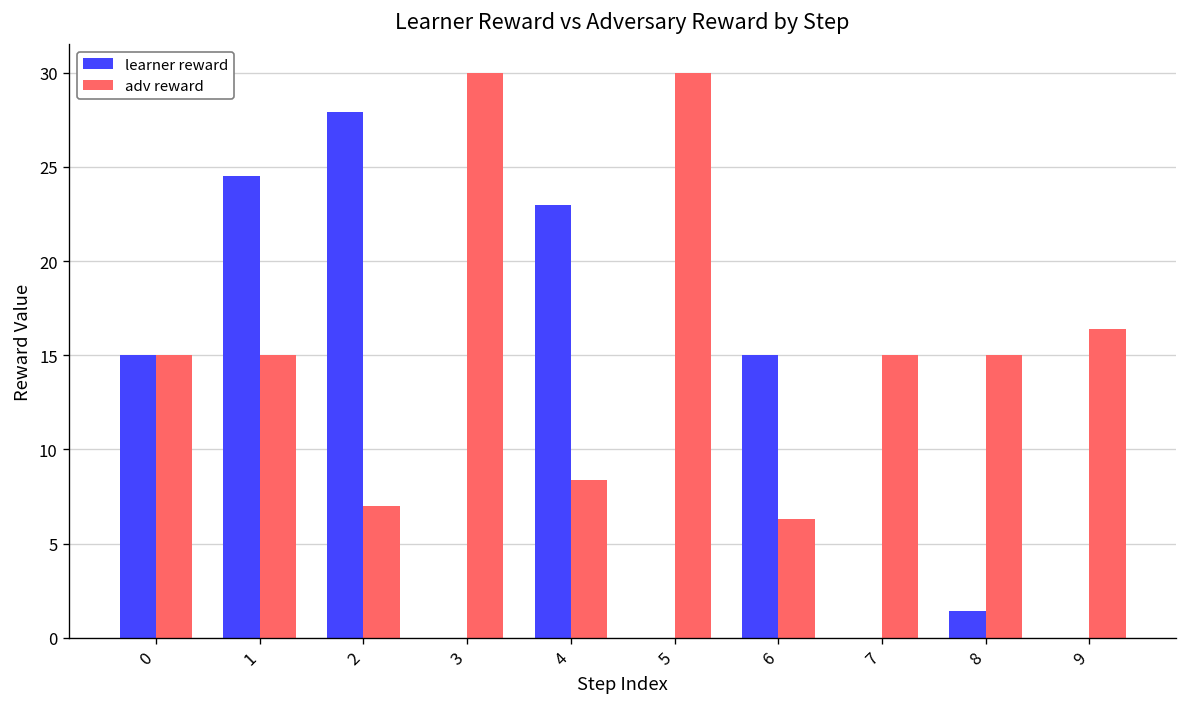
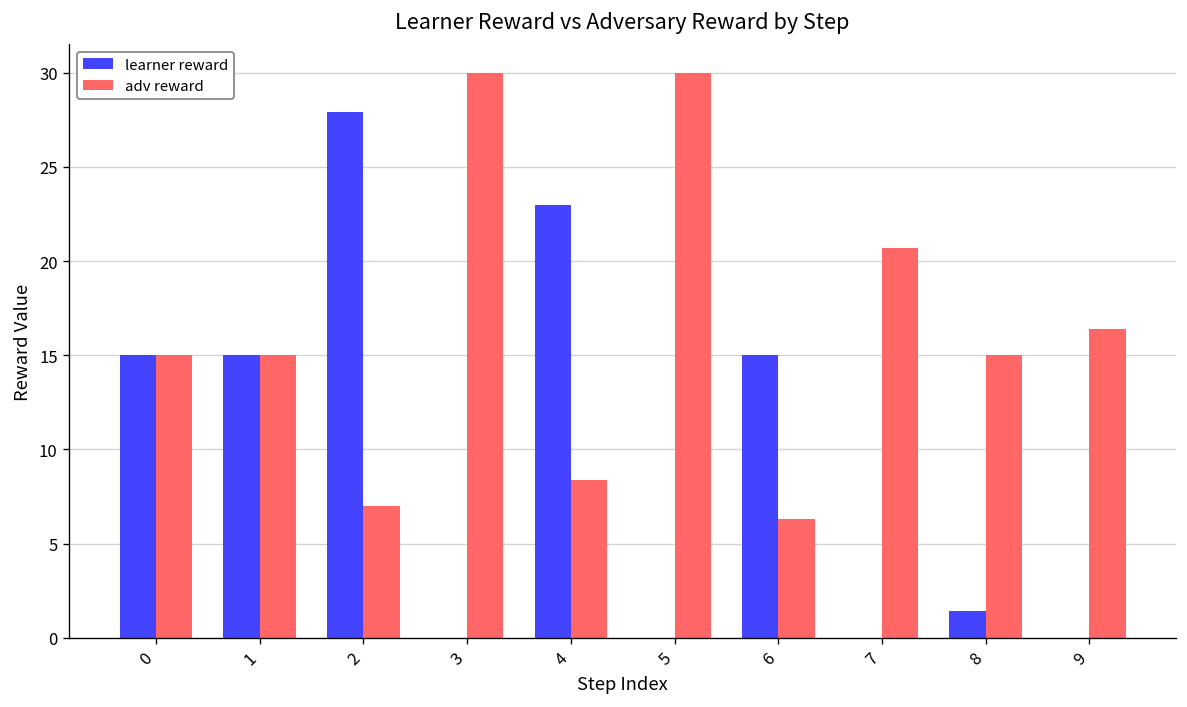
  {
    "learner reward": {
      "0": 15.0,
-     "1": 24.5,
+     "1": 15.0,
      "2": 27.9,
      "3": 0.0,
      "4": 23.0,
      "5": 0.0,
      "6": 15.0,
      "7": 0.0,
      "8": 1.4,
      "9": 0.0
    },
    "adv reward": {
      "0": 15.0,
      "1": 15.0,
      "2": 7.0,
      "3": 30.0,
      "4": 8.4,
      "5": 30.0,
      "6": 6.3,
-     "7": 15.0,
+     "7": 20.7,
      "8": 15.0,
      "9": 16.4
    }
  }
